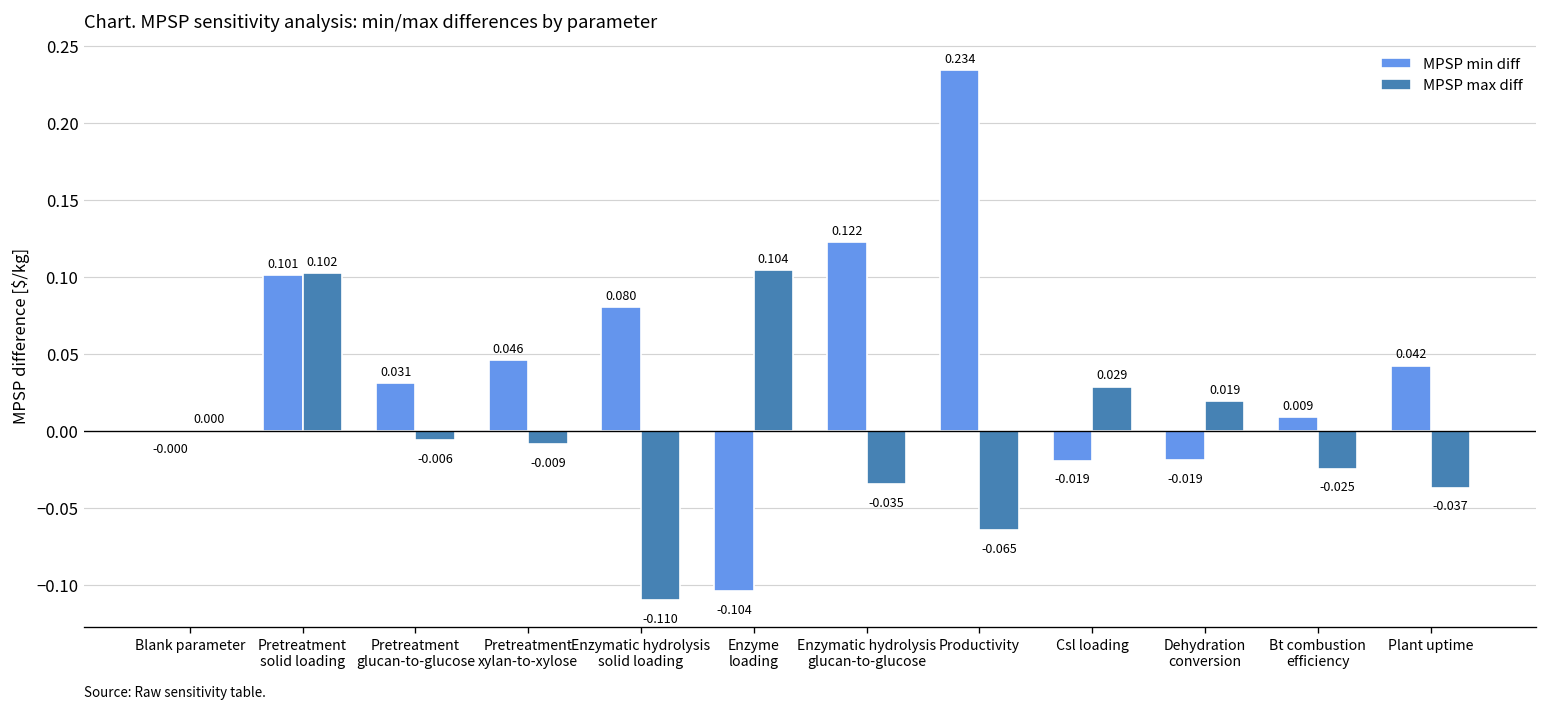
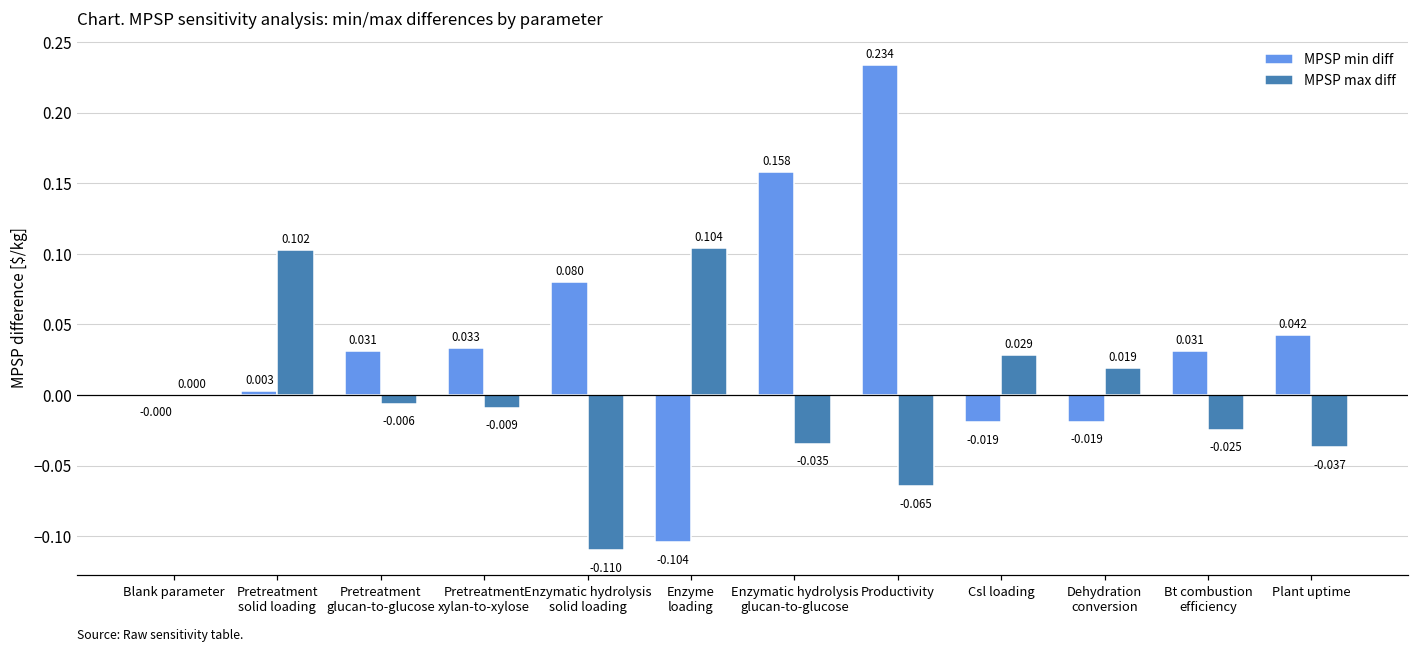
  {
    "MPSP min diff": {
      "Blank parameter": -0.000,
-     "Pretreatment solid loading": 0.101,
+     "Pretreatment solid loading": 0.003,
      "Pretreatment glucan-to-glucose": 0.031,
-     "Pretreatment xylan-to-xylose": 0.046,
+     "Pretreatment xylan-to-xylose": 0.033,
      "Enzymatic hydrolysis solid loading": 0.080,
      "Enzyme loading": -0.104,
-     "Enzymatic hydrolysis glucan-to-glucose": 0.122,
+     "Enzymatic hydrolysis glucan-to-glucose": 0.158,
      "Productivity": 0.234,
      "Csl loading": -0.019,
      "Dehydration conversion": -0.019,
-     "Bt combustion efficiency": 0.009,
+     "Bt combustion efficiency": 0.031,
      "Plant uptime": 0.042
    },
    "MPSP max diff": {
      "Blank parameter": 0.000,
      "Pretreatment solid loading": 0.102,
      "Pretreatment glucan-to-glucose": -0.006,
      "Pretreatment xylan-to-xylose": -0.009,
      "Enzymatic hydrolysis solid loading": -0.110,
      "Enzyme loading": 0.104,
      "Enzymatic hydrolysis glucan-to-glucose": -0.035,
      "Productivity": -0.065,
      "Csl loading": 0.029,
      "Dehydration conversion": 0.019,
      "Bt combustion efficiency": -0.025,
      "Plant uptime": -0.037
    }
  }
